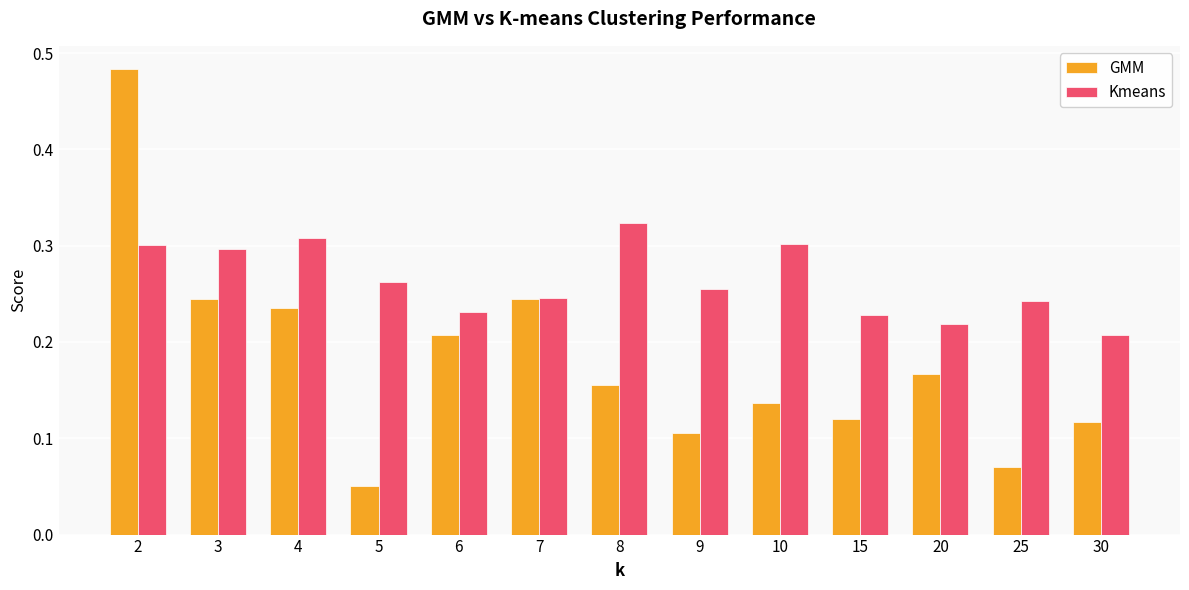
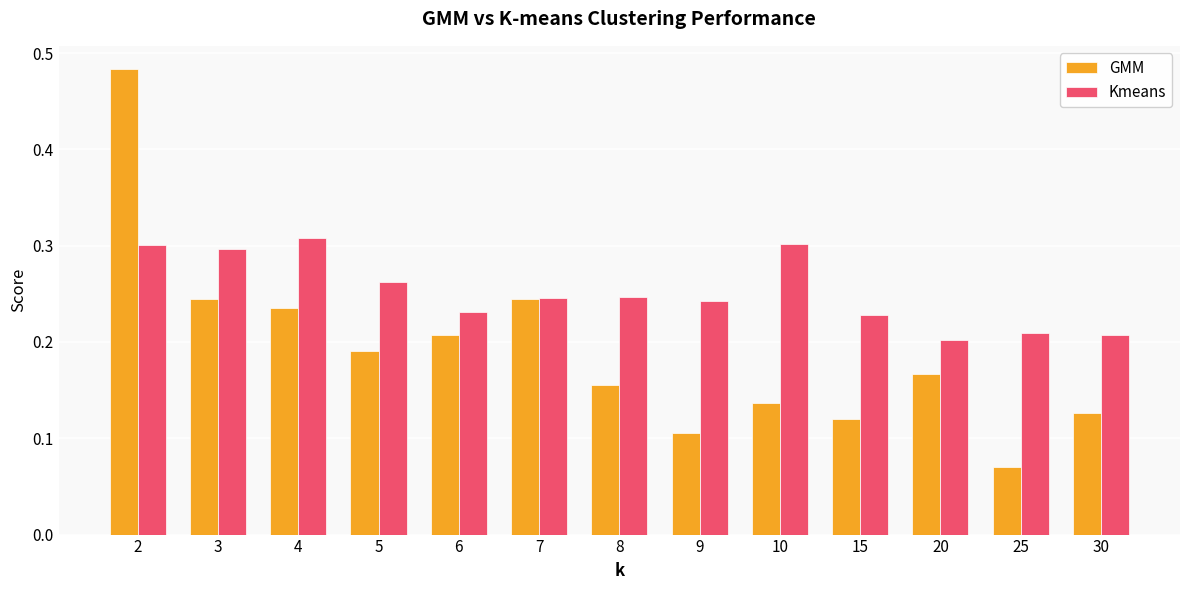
  {
    "GMM": {
      "2": 0.48,
      "3": 0.24,
      "4": 0.24,
-     "5": 0.05,
+     "5": 0.19,
      "6": 0.21,
      "7": 0.24,
      "8": 0.16,
      "9": 0.11,
      "10": 0.14,
      "15": 0.12,
      "20": 0.17,
      "25": 0.07,
-     "30": 0.12
+     "30": 0.13
    },
    "Kmeans": {
      "2": 0.30,
      "3": 0.30,
      "4": 0.31,
      "5": 0.26,
      "6": 0.23,
      "7": 0.25,
-     "8": 0.32,
-     "9": 0.26,
+     "8": 0.25,
+     "9": 0.24,
      "10": 0.30,
      "15": 0.23,
-     "20": 0.22,
-     "25": 0.24,
+     "20": 0.20,
+     "25": 0.21,
      "30": 0.21
    }
  }
